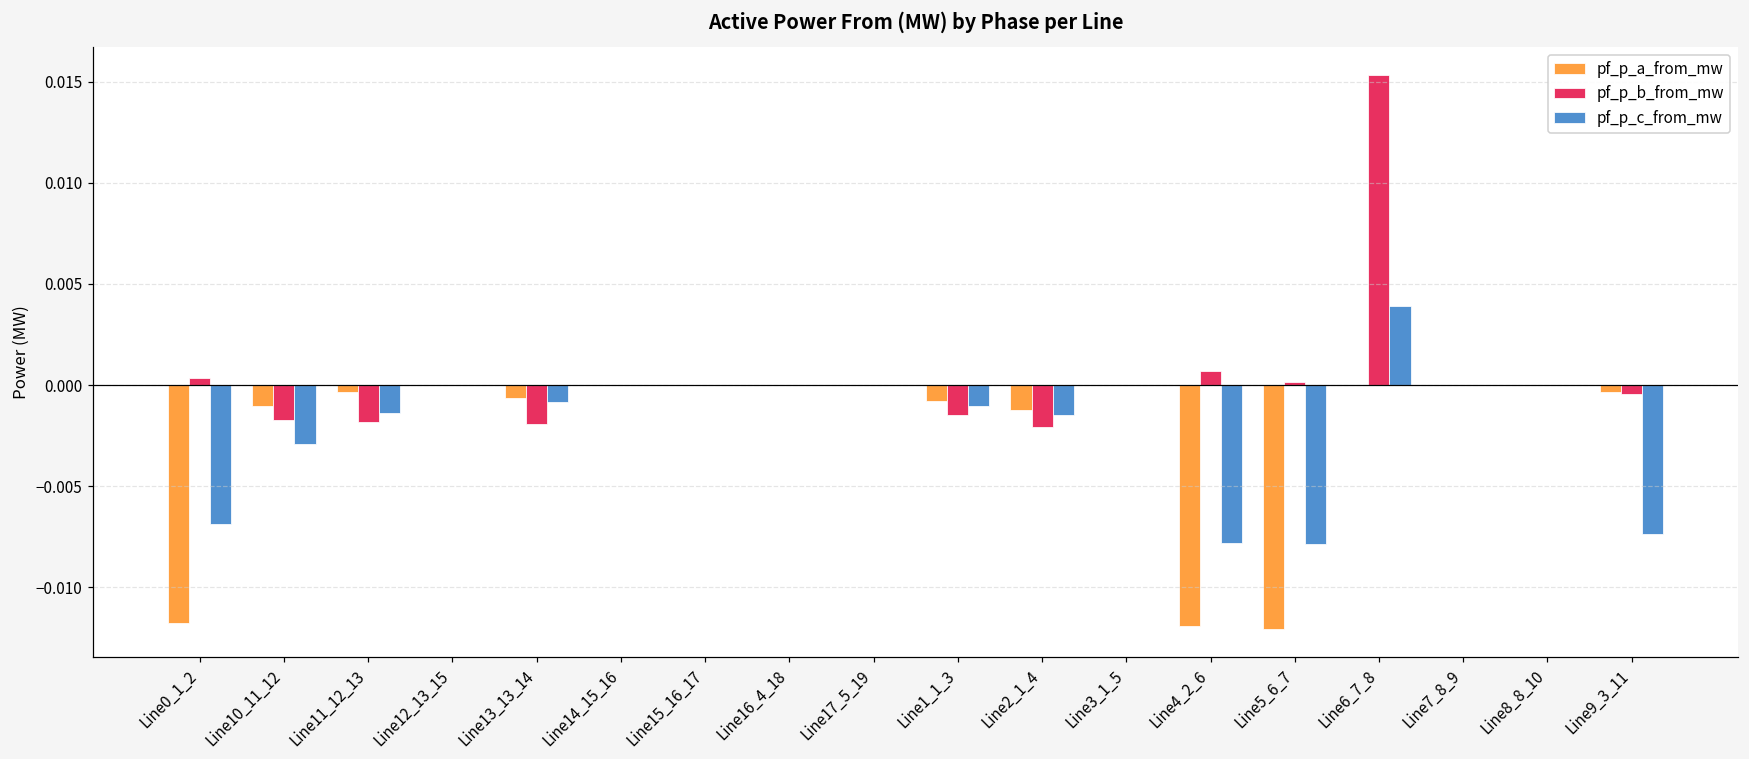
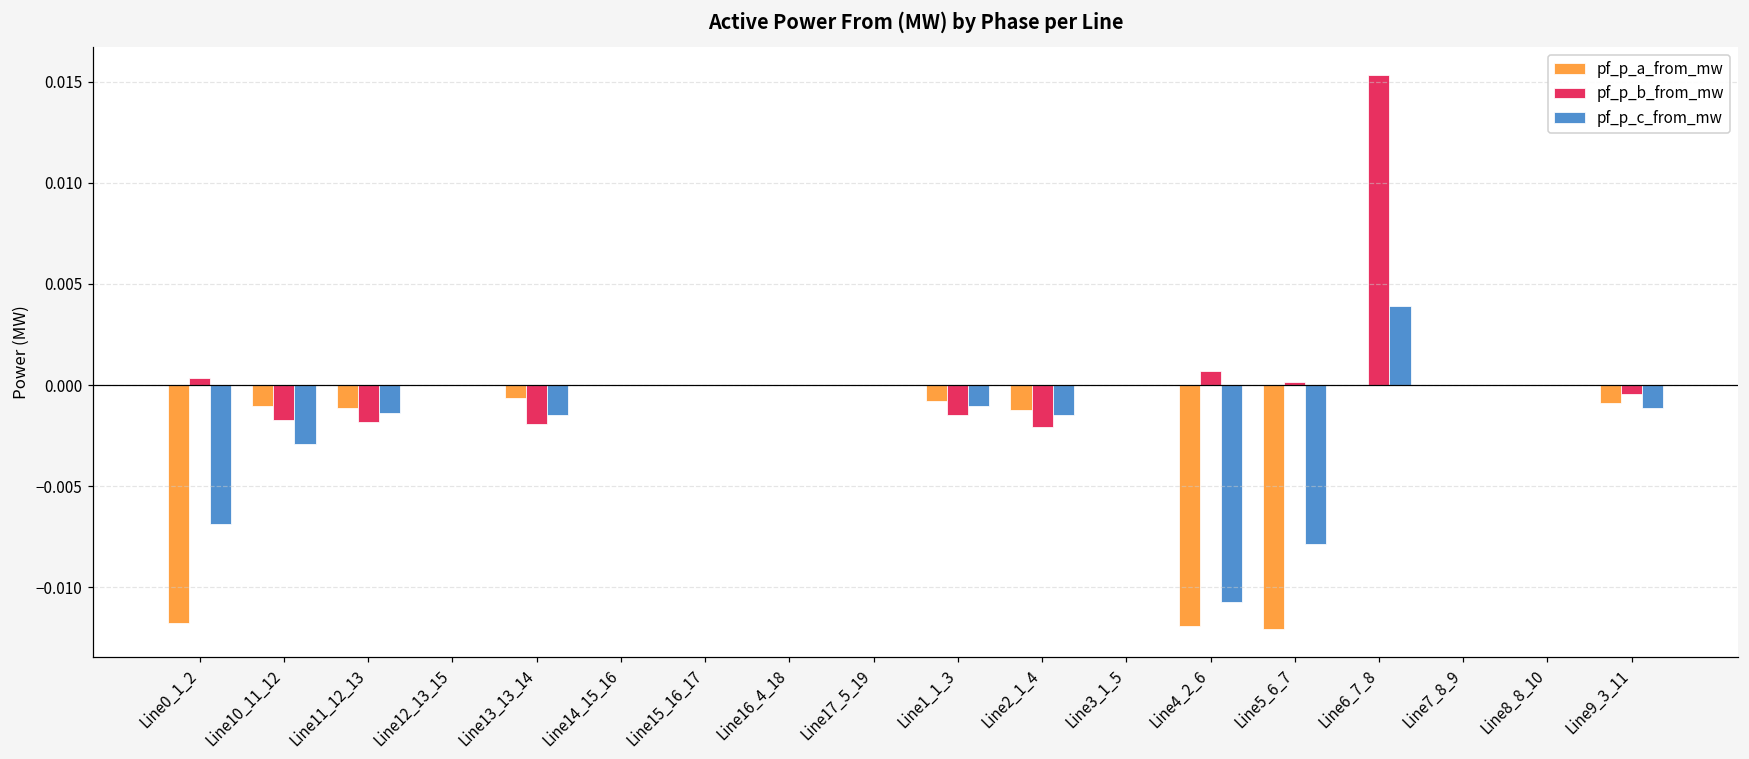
  {
    "pf_p_a_from_mw": {
      "Line0_1_2": -0.0118,
      "Line10_11_12": -0.0010,
-     "Line11_12_13": -0.0003,
+     "Line11_12_13": -0.0011,
      "Line13_13_14": -0.0006,
      "Line1_1_3": -0.0008,
      "Line2_1_4": -0.0013,
      "Line4_2_6": -0.0119,
      "Line5_6_7": -0.0121,
-     "Line9_3_11": -0.0003
+     "Line9_3_11": -0.0009
    },
    "pf_p_b_from_mw": {
      "Line0_1_2": 0.0004,
      "Line10_11_12": -0.0017,
      "Line11_12_13": -0.0018,
      "Line13_13_14": -0.0019,
      "Line1_1_3": -0.0015,
      "Line2_1_4": -0.0021,
      "Line4_2_6": 0.0007,
      "Line5_6_7": 0.0002,
      "Line6_7_8": 0.0153,
      "Line9_3_11": -0.0004
    },
    "pf_p_c_from_mw": {
      "Line0_1_2": -0.0069,
      "Line10_11_12": -0.0029,
      "Line11_12_13": -0.0014,
-     "Line13_13_14": -0.0008,
+     "Line13_13_14": -0.0015,
      "Line1_1_3": -0.0010,
      "Line2_1_4": -0.0015,
-     "Line4_2_6": -0.0078,
+     "Line4_2_6": -0.0107,
      "Line5_6_7": -0.0079,
      "Line6_7_8": 0.0039,
-     "Line9_3_11": -0.0073
+     "Line9_3_11": -0.0011
    }
  }
